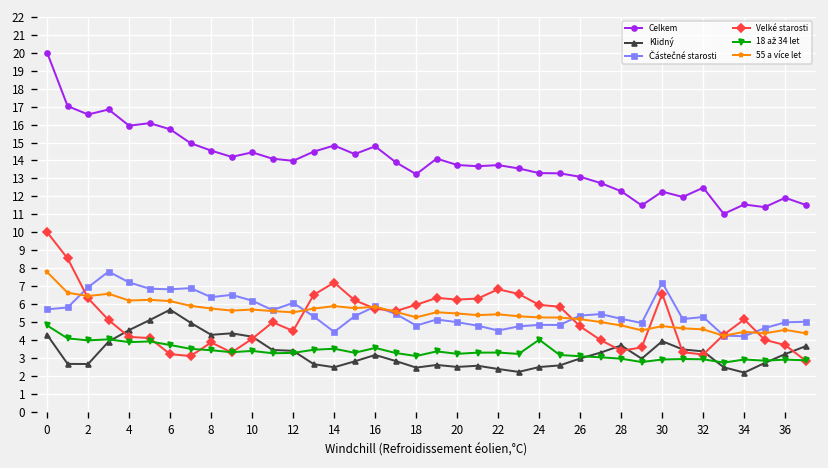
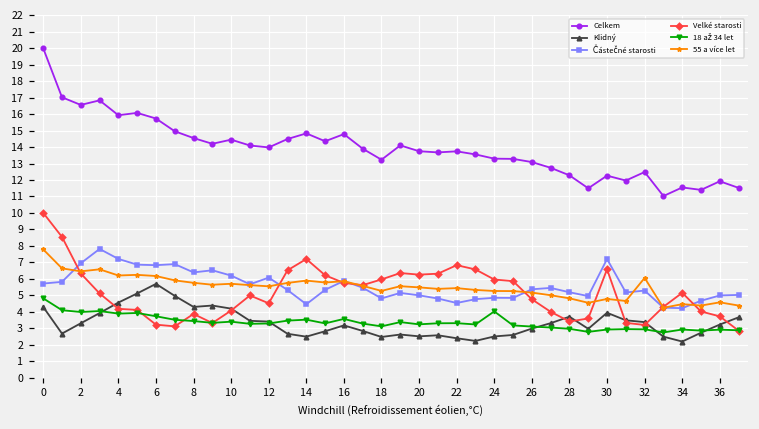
  {
    "Celkem": {
      "0": 20.0,
      "2": 16.6,
      "4": 15.9,
      "6": 15.7,
      "8": 14.5,
      "10": 14.5,
      "12": 14.0,
      "14": 14.8,
      "16": 14.8,
      "18": 13.2,
      "20": 13.7,
      "22": 13.7,
      "24": 13.3,
      "26": 13.1,
      "28": 12.3,
      "30": 12.3,
      "32": 12.5,
      "34": 11.5,
      "36": 11.9
    },
    "Klidný": {
      "0": 4.3,
-     "2": 2.7,
+     "2": 3.3,
      "4": 4.6,
      "6": 5.7,
      "8": 4.3,
      "14": 2.5,
      "16": 3.2,
      "18": 2.5,
      "20": 2.5,
      "22": 2.4,
      "24": 2.5,
      "28": 3.7,
      "30": 3.9,
      "32": 3.4,
      "34": 2.2,
      "36": 3.2
    },
    "Částečné starosti": {
      "0": 5.7,
      "2": 6.9,
      "4": 7.2,
      "6": 6.8,
      "8": 6.4,
      "10": 6.2,
      "12": 6.1,
      "14": 4.5,
      "18": 4.8,
      "20": 5.0,
      "22": 4.5,
      "24": 4.8,
      "26": 5.4,
      "28": 5.2,
      "30": 7.2,
      "32": 5.3,
      "34": 4.2,
      "36": 5.0
    },
    "Velké starosti": {
      "0": 10.0,
      "4": 4.2,
      "6": 3.2,
      "8": 3.9,
      "12": 4.5,
      "14": 7.2,
      "18": 6.0,
      "20": 6.3,
      "22": 6.8,
      "24": 6.0,
      "26": 4.8,
      "28": 3.4,
      "30": 6.6,
      "32": 3.2,
      "34": 5.1,
      "36": 3.7
    },
    "18 až 34 let": {
      "0": 4.8,
      "2": 4.0,
      "4": 3.9,
      "6": 3.7,
      "8": 3.4,
      "10": 3.4,
      "14": 3.5,
      "16": 3.6,
      "18": 3.1,
      "20": 3.2,
      "22": 3.3,
      "24": 4.0,
      "28": 3.0,
      "30": 2.9,
      "32": 2.9,
      "34": 2.9,
      "36": 2.9
    },
    "55 a více let": {
      "0": 7.8,
      "4": 6.2,
      "6": 6.2,
      "8": 5.8,
      "10": 5.7,
      "12": 5.5,
      "14": 5.9,
      "18": 5.3,
      "20": 5.5,
      "22": 5.4,
      "24": 5.3,
      "26": 5.2,
      "28": 4.8,
      "30": 4.8,
-     "32": 4.6,
+     "32": 6.1,
      "34": 4.5,
      "36": 4.6
    }
  }
